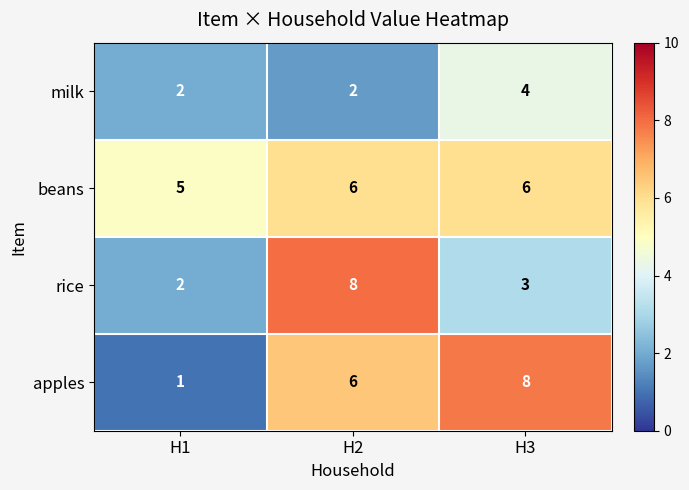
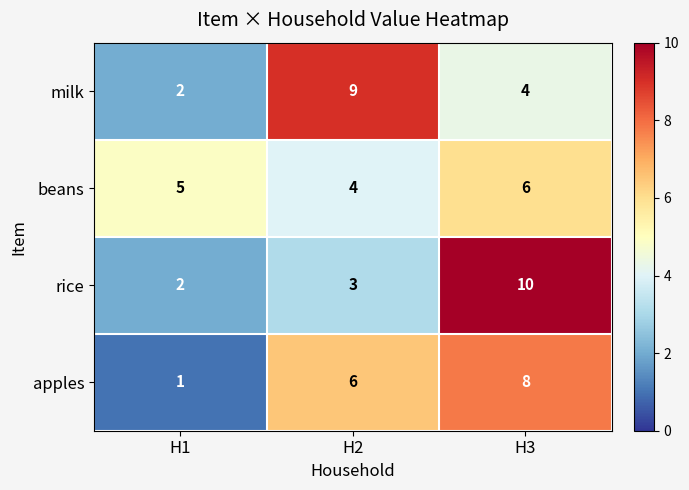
  {
    "milk": {
      "H1": 2,
-     "H2": 2,
+     "H2": 9,
      "H3": 4
    },
    "beans": {
      "H1": 5,
-     "H2": 6,
+     "H2": 4,
      "H3": 6
    },
    "rice": {
      "H1": 2,
-     "H2": 8,
-     "H3": 3
+     "H2": 3,
+     "H3": 10
    },
    "apples": {
      "H1": 1,
      "H2": 6,
      "H3": 8
    }
  }
